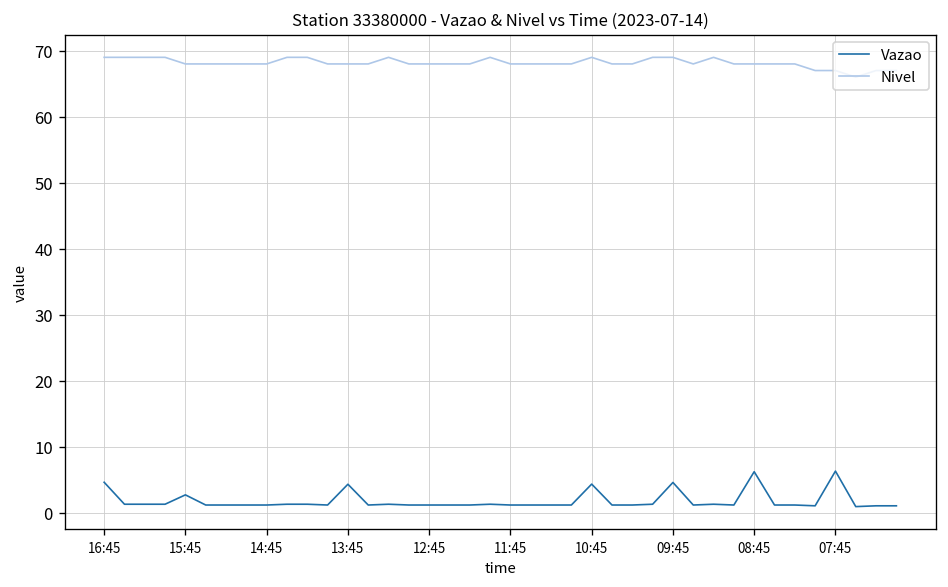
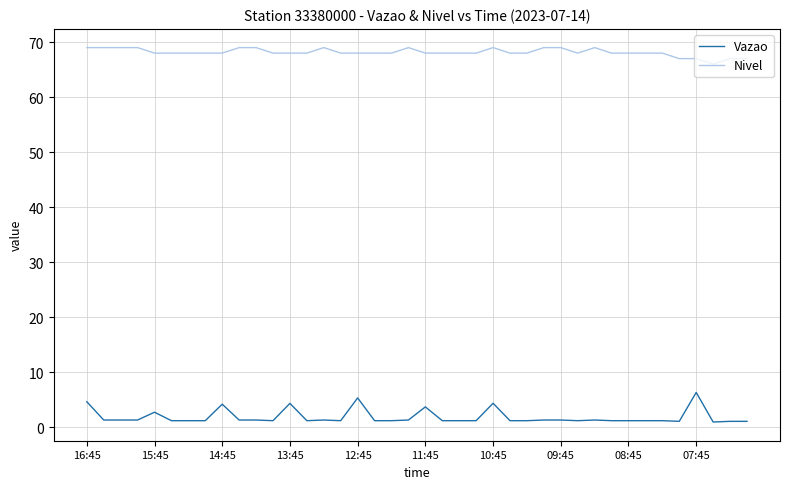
  {
    "Vazao": {
      "16:45": 5,
      "15:45": 3,
-     "14:45": 1,
+     "14:45": 4,
      "13:45": 4,
-     "12:45": 1,
-     "11:45": 1,
+     "12:45": 5,
+     "11:45": 4,
      "10:45": 4,
-     "09:45": 5,
-     "08:45": 6,
+     "09:45": 1,
+     "08:45": 1,
      "07:45": 6
    },
    "Nivel": {
      "16:45": 69,
      "15:45": 68,
      "14:45": 68,
      "13:45": 68,
      "12:45": 68,
      "11:45": 68,
      "10:45": 69,
      "09:45": 69,
      "08:45": 68
    }
  }
